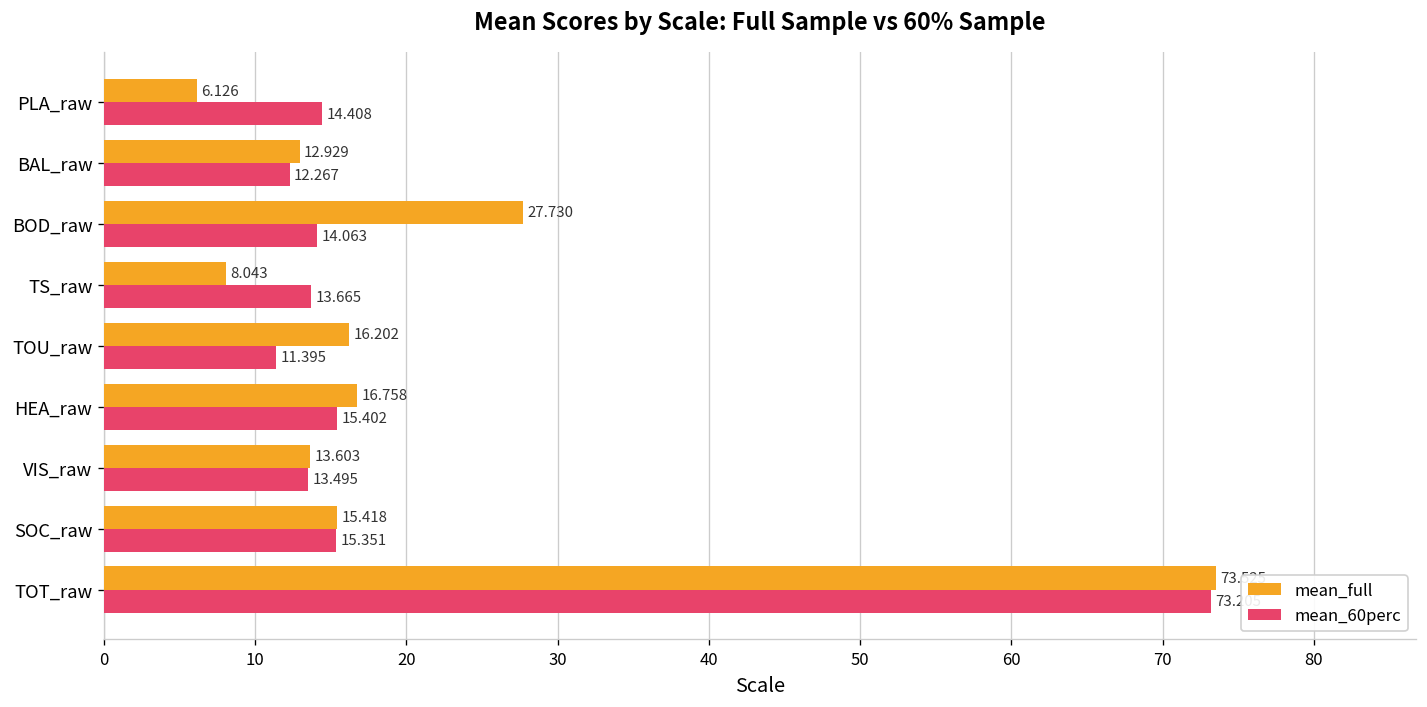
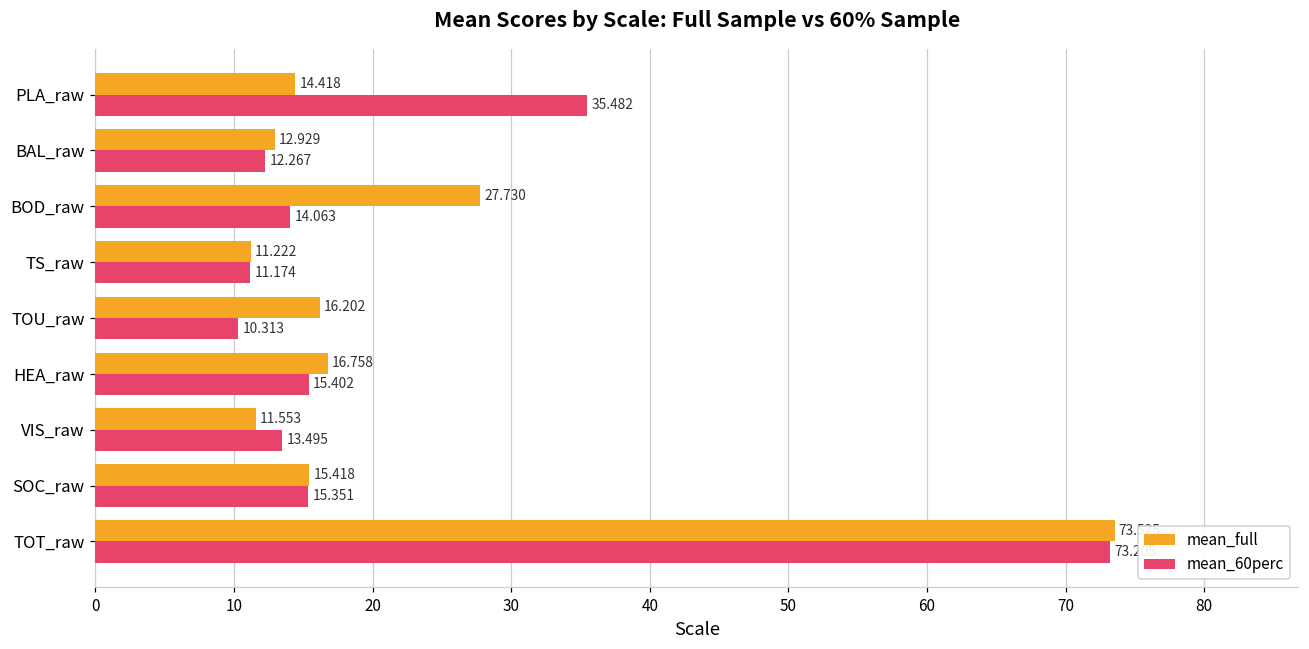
  {
    "mean_full": {
-     "PLA_raw": 6.126,
+     "PLA_raw": 14.418,
      "BAL_raw": 12.929,
      "BOD_raw": 27.730,
-     "TS_raw": 8.043,
+     "TS_raw": 11.222,
      "TOU_raw": 16.202,
      "HEA_raw": 16.758,
-     "VIS_raw": 13.603,
+     "VIS_raw": 11.553,
      "SOC_raw": 15.418
    },
    "mean_60perc": {
-     "PLA_raw": 14.408,
+     "PLA_raw": 35.482,
      "BAL_raw": 12.267,
      "BOD_raw": 14.063,
-     "TS_raw": 13.665,
-     "TOU_raw": 11.395,
+     "TS_raw": 11.174,
+     "TOU_raw": 10.313,
      "HEA_raw": 15.402,
      "VIS_raw": 13.495,
      "SOC_raw": 15.351
    }
  }
